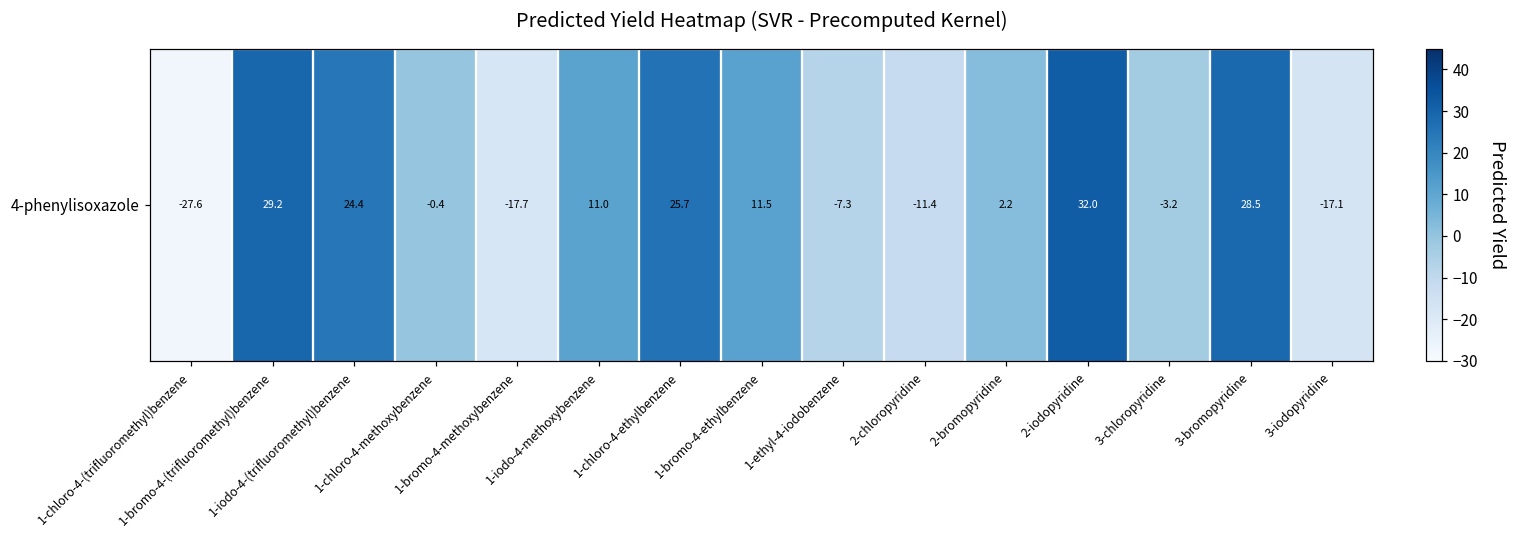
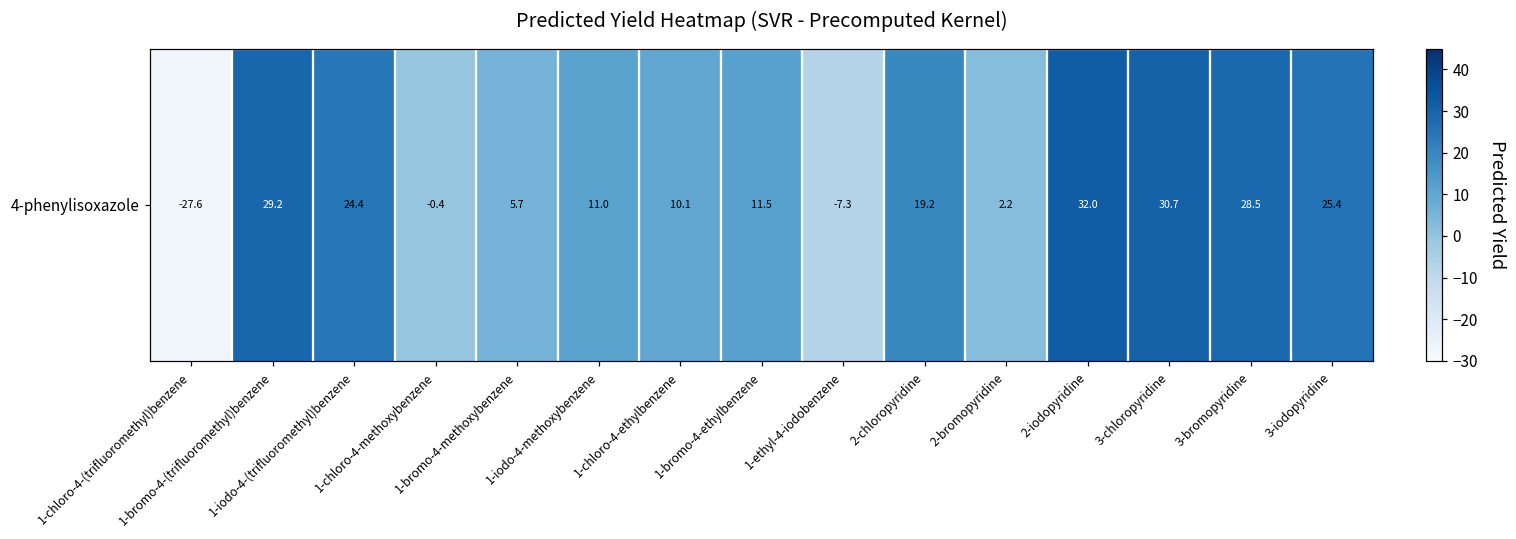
  {
    "4-phenylisoxazole": {
      "1-chloro-4-(trifluoromethyl)benzene": -27.6,
      "1-bromo-4-(trifluoromethyl)benzene": 29.2,
      "1-iodo-4-(trifluoromethyl)benzene": 24.4,
      "1-chloro-4-methoxybenzene": -0.4,
-     "1-bromo-4-methoxybenzene": -17.7,
+     "1-bromo-4-methoxybenzene": 5.7,
      "1-iodo-4-methoxybenzene": 11.0,
-     "1-chloro-4-ethylbenzene": 25.7,
+     "1-chloro-4-ethylbenzene": 10.1,
      "1-bromo-4-ethylbenzene": 11.5,
      "1-ethyl-4-iodobenzene": -7.3,
-     "2-chloropyridine": -11.4,
+     "2-chloropyridine": 19.2,
      "2-bromopyridine": 2.2,
      "2-iodopyridine": 32.0,
-     "3-chloropyridine": -3.2,
+     "3-chloropyridine": 30.7,
      "3-bromopyridine": 28.5,
-     "3-iodopyridine": -17.1
+     "3-iodopyridine": 25.4
    }
  }
